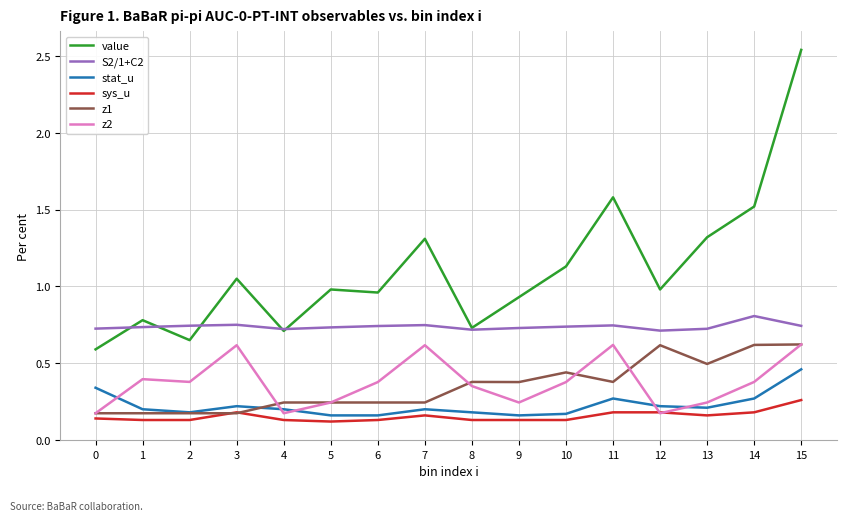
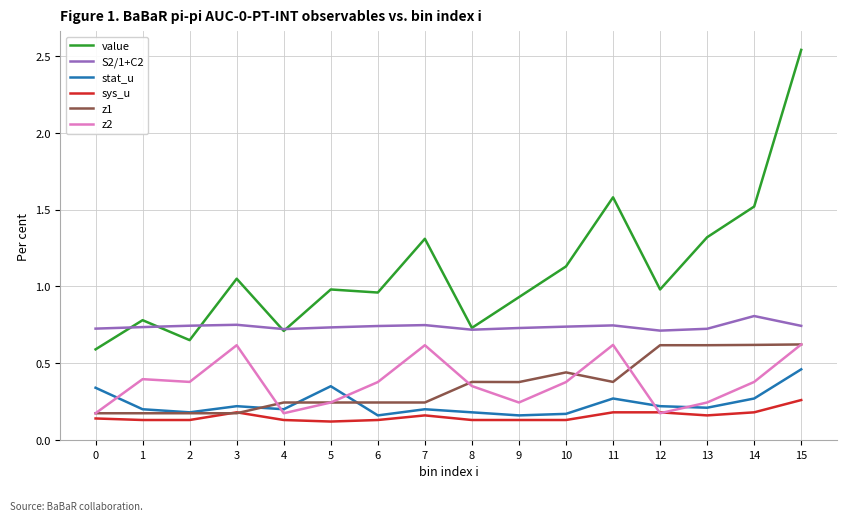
  {
    "value": {
      "0": 0.59,
      "1": 0.78,
      "2": 0.65,
      "3": 1.05,
      "5": 0.98,
      "6": 0.96,
      "7": 1.31,
      "9": 0.93,
      "10": 1.13,
      "11": 1.58,
      "12": 0.98,
      "13": 1.32,
      "14": 1.52,
      "15": 2.54
    },
    "S2/1+C2": {
      "0": 0.73,
      "1": 0.74,
      "2": 0.74,
      "3": 0.75,
      "5": 0.73,
      "6": 0.74,
      "7": 0.75,
      "9": 0.73,
      "10": 0.74,
      "11": 0.75,
      "12": 0.71,
      "13": 0.72,
      "14": 0.81,
      "15": 0.74
    },
    "stat_u": {
      "0": 0.34,
      "1": 0.20,
      "3": 0.22,
      "4": 0.20,
-     "5": 0.16,
+     "5": 0.35,
      "6": 0.16,
      "7": 0.20,
      "8": 0.18,
      "9": 0.16,
      "10": 0.17,
      "11": 0.27,
      "12": 0.22,
      "13": 0.21,
      "14": 0.27,
      "15": 0.46
    },
    "sys_u": {
      "0": 0.14,
      "1": 0.13,
      "2": 0.13,
      "4": 0.13,
      "5": 0.12,
      "6": 0.13,
      "7": 0.16,
      "8": 0.13,
      "9": 0.13,
      "10": 0.13,
      "11": 0.18,
      "13": 0.16,
      "14": 0.18,
      "15": 0.26
    },
    "z1": {
      "1": 0.17,
      "4": 0.24,
      "6": 0.24,
      "7": 0.24,
      "8": 0.38,
      "9": 0.38,
      "10": 0.44,
      "11": 0.38,
      "12": 0.62,
-     "13": 0.50,
+     "13": 0.62,
      "14": 0.62
    },
    "z2": {
      "1": 0.40,
      "2": 0.38,
      "3": 0.62,
      "4": 0.17,
      "6": 0.38,
      "7": 0.62,
      "8": 0.35,
      "9": 0.24,
      "10": 0.38,
      "11": 0.62,
      "13": 0.24,
      "14": 0.38
    }
  }
